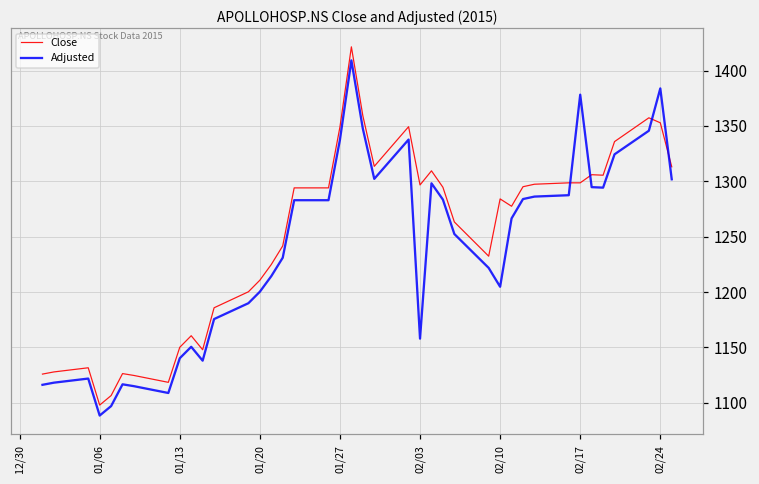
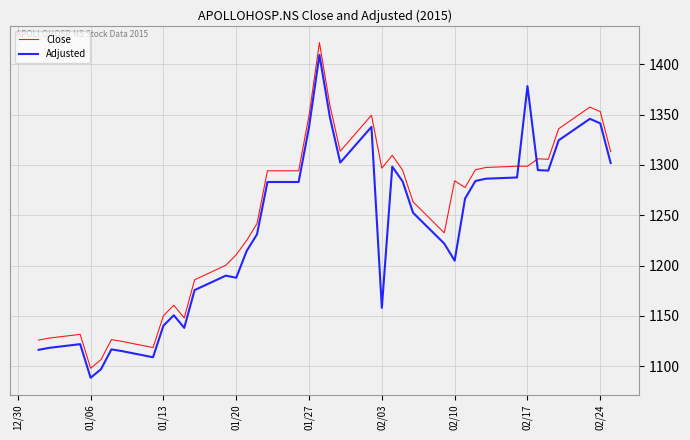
  {
    "Close": {
      "01/06": 1098,
      "01/13": 1150,
      "01/20": 1211,
      "01/27": 1349,
      "02/03": 1297,
      "02/10": 1284,
      "02/17": 1299,
      "02/24": 1353
    },
    "Adjusted": {
      "01/06": 1088,
      "01/13": 1140,
-     "01/20": 1200,
+     "01/20": 1188,
      "01/27": 1338,
      "02/03": 1158,
      "02/10": 1205,
      "02/17": 1378,
-     "02/24": 1384
+     "02/24": 1341
    }
  }
